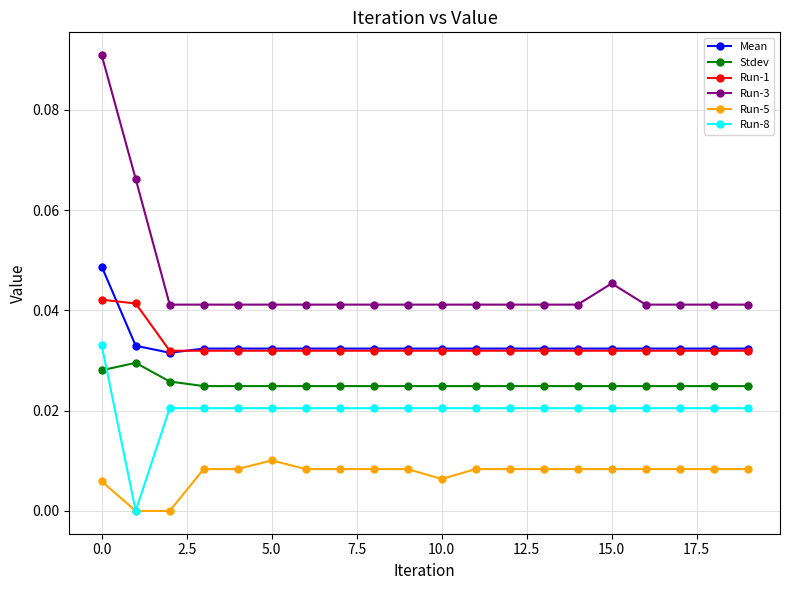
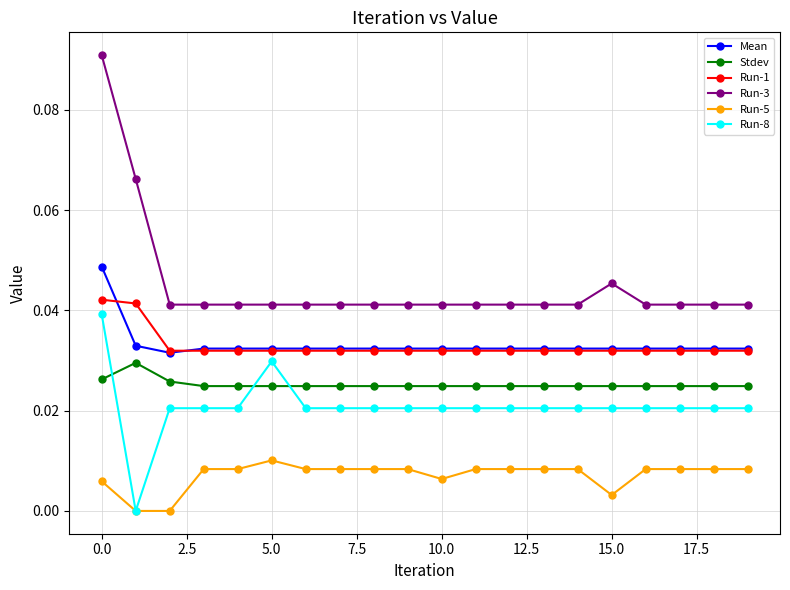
  {
    "Mean": {
      "0.0": 0.049
    },
    "Stdev": {
-     "0.0": 0.028,
+     "0.0": 0.026,
      "5.0": 0.025,
      "10.0": 0.025,
      "15.0": 0.025
    },
    "Run-1": {
      "0.0": 0.042
    },
    "Run-3": {
      "0.0": 0.091,
      "5.0": 0.041,
      "10.0": 0.041,
      "15.0": 0.045
    },
    "Run-5": {
      "0.0": 0.006,
      "5.0": 0.010,
      "10.0": 0.006,
-     "15.0": 0.008
+     "15.0": 0.003
    },
    "Run-8": {
-     "0.0": 0.033,
-     "5.0": 0.020,
+     "0.0": 0.039,
+     "5.0": 0.030,
      "10.0": 0.020,
      "15.0": 0.020
    }
  }
